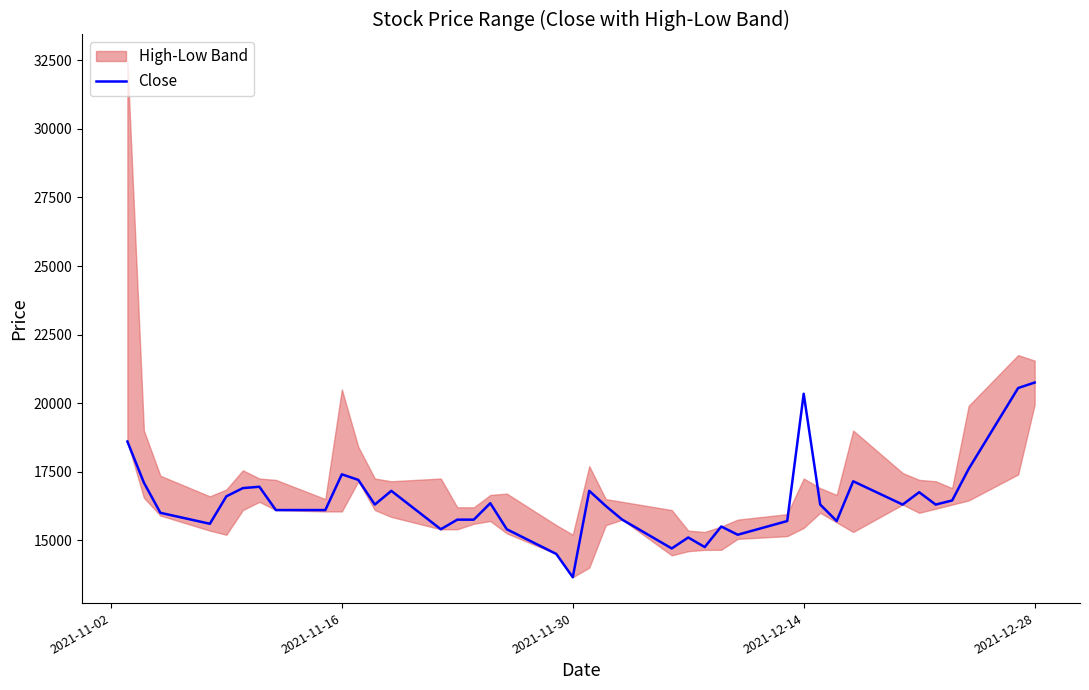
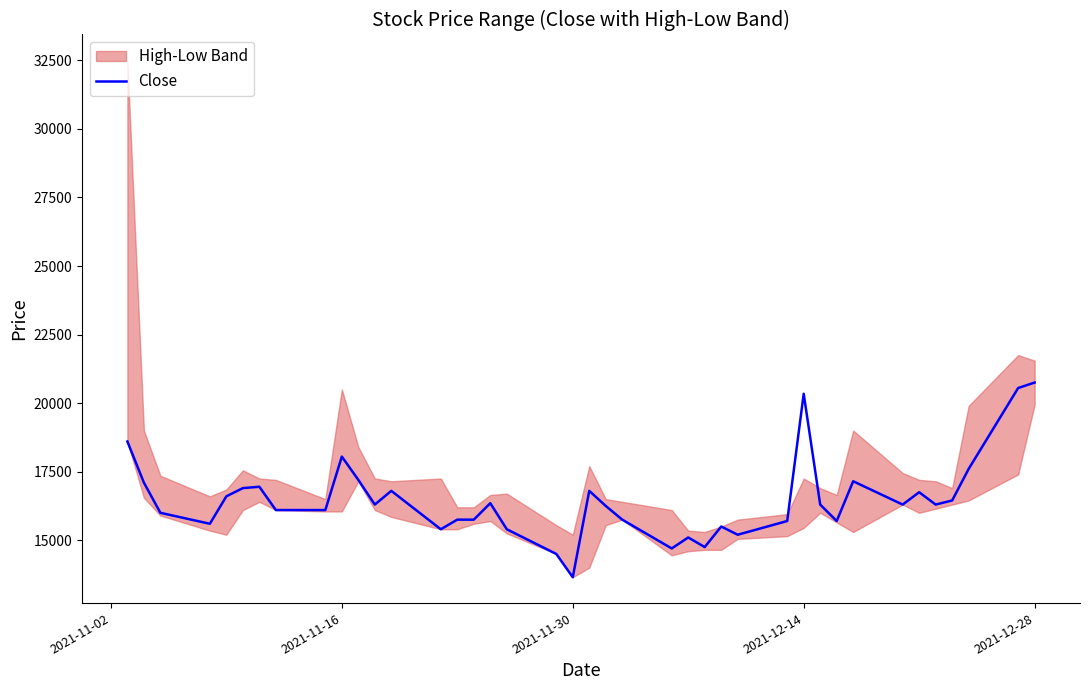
  {
    "Close": {
-     "2021-11-16": 17400,
+     "2021-11-16": 18100,
      "2021-11-30": 13700,
      "2021-12-14": 20300,
      "2021-12-28": 20800
    }
  }
